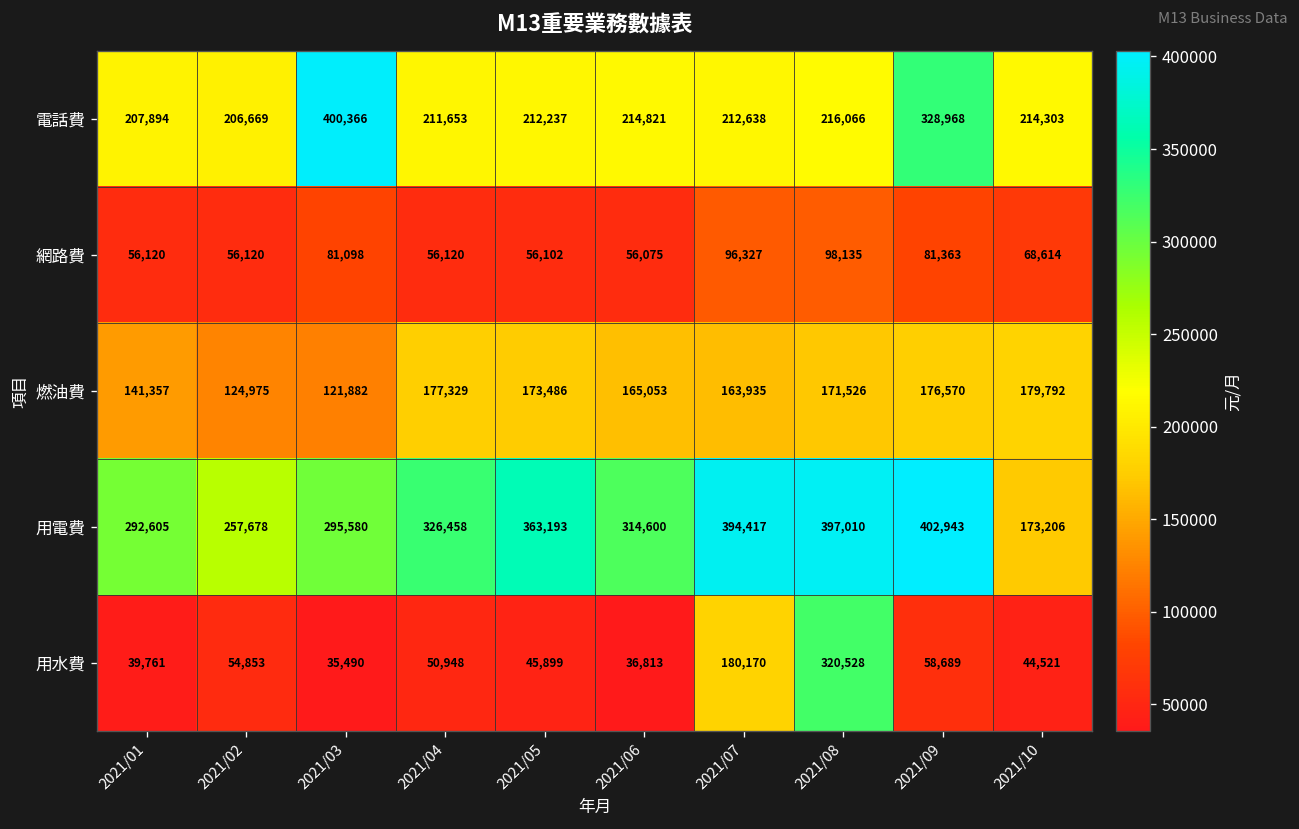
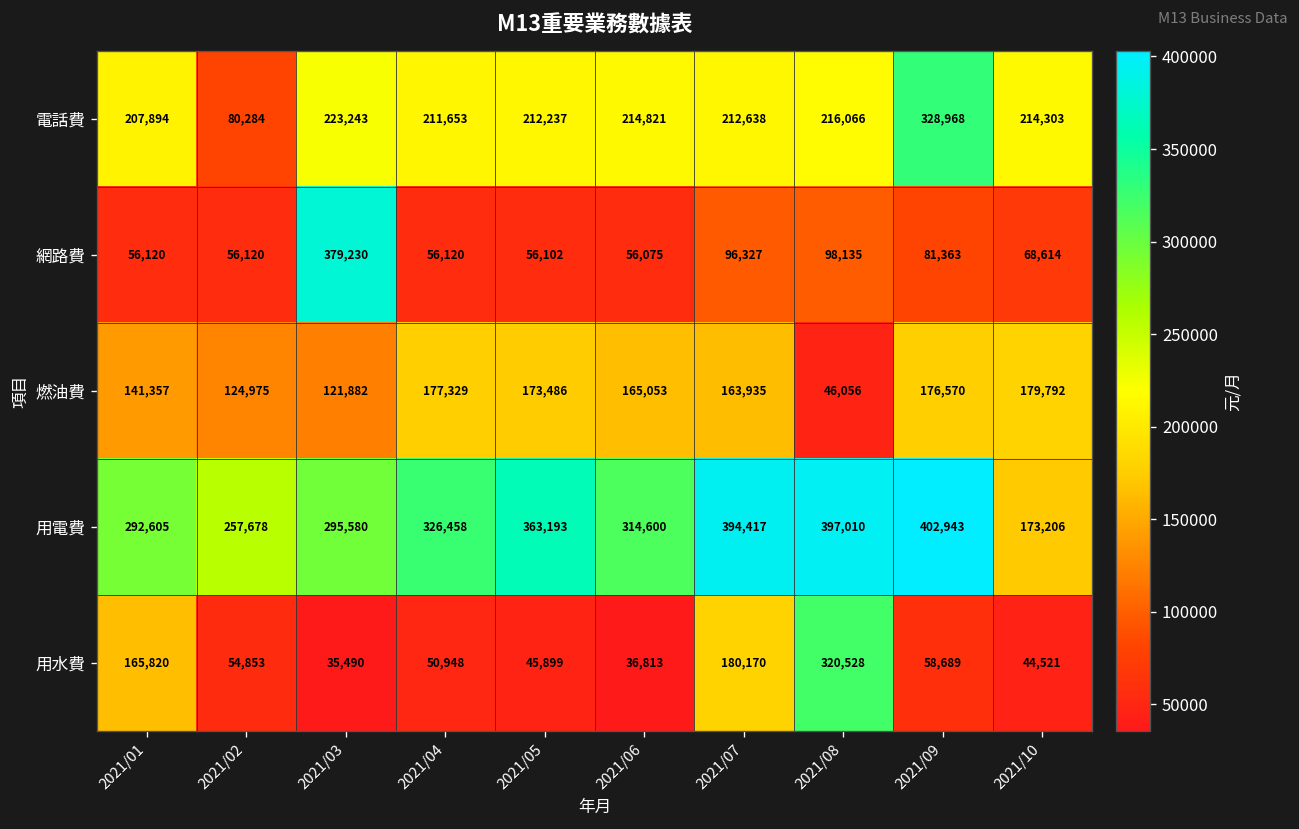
  {
    "電話費": {
      "2021/01": "207,894",
-     "2021/02": "206,669",
-     "2021/03": "400,366",
+     "2021/02": "80,284",
+     "2021/03": "223,243",
      "2021/04": "211,653",
      "2021/05": "212,237",
      "2021/06": "214,821",
      "2021/07": "212,638",
      "2021/08": "216,066",
      "2021/09": "328,968",
      "2021/10": "214,303"
    },
    "網路費": {
      "2021/01": "56,120",
      "2021/02": "56,120",
-     "2021/03": "81,098",
+     "2021/03": "379,230",
      "2021/04": "56,120",
      "2021/05": "56,102",
      "2021/06": "56,075",
      "2021/07": "96,327",
      "2021/08": "98,135",
      "2021/09": "81,363",
      "2021/10": "68,614"
    },
    "燃油費": {
      "2021/01": "141,357",
      "2021/02": "124,975",
      "2021/03": "121,882",
      "2021/04": "177,329",
      "2021/05": "173,486",
      "2021/06": "165,053",
      "2021/07": "163,935",
-     "2021/08": "171,526",
+     "2021/08": "46,056",
      "2021/09": "176,570",
      "2021/10": "179,792"
    },
    "用電費": {
      "2021/01": "292,605",
      "2021/02": "257,678",
      "2021/03": "295,580",
      "2021/04": "326,458",
      "2021/05": "363,193",
      "2021/06": "314,600",
      "2021/07": "394,417",
      "2021/08": "397,010",
      "2021/09": "402,943",
      "2021/10": "173,206"
    },
    "用水費": {
-     "2021/01": "39,761",
+     "2021/01": "165,820",
      "2021/02": "54,853",
      "2021/03": "35,490",
      "2021/04": "50,948",
      "2021/05": "45,899",
      "2021/06": "36,813",
      "2021/07": "180,170",
      "2021/08": "320,528",
      "2021/09": "58,689",
      "2021/10": "44,521"
    }
  }
